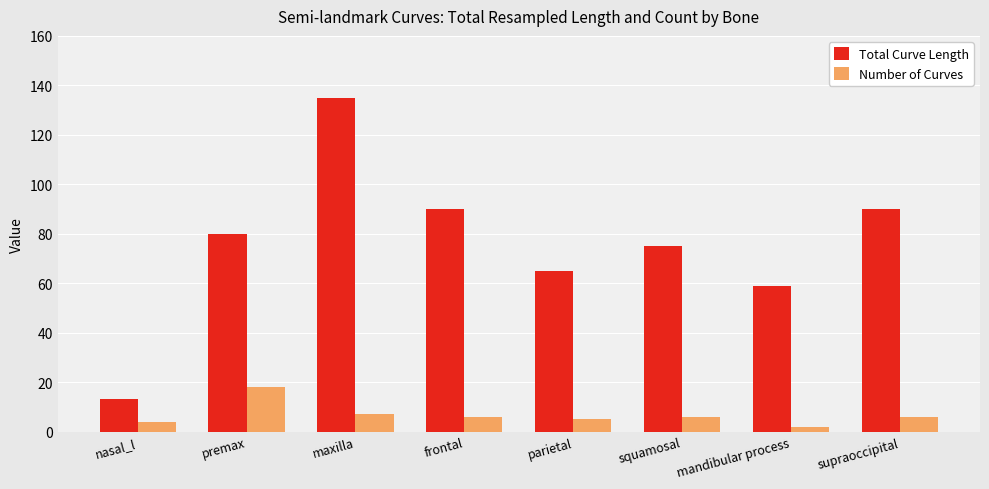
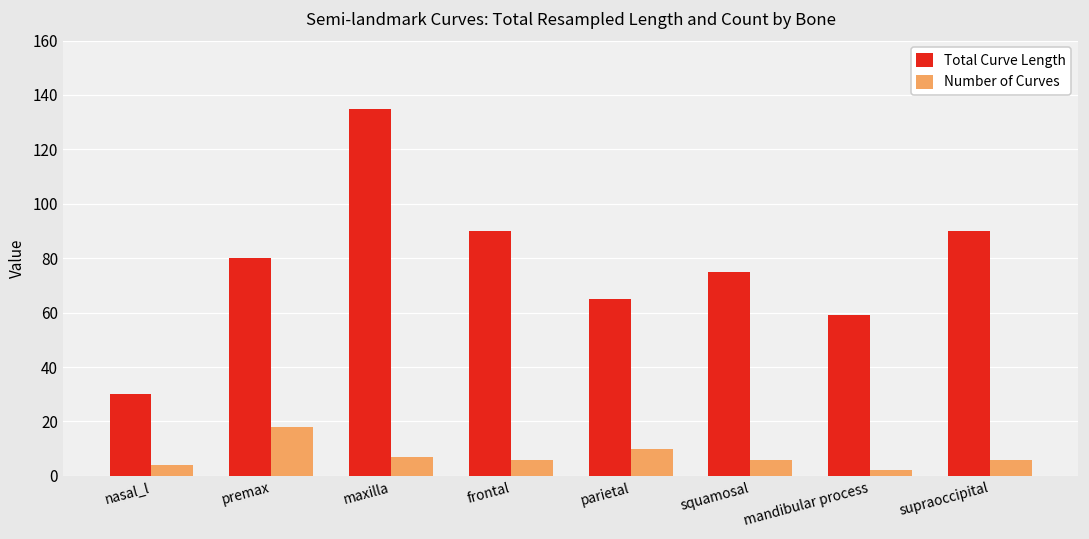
  {
    "Total Curve Length": {
-     "nasal_l": 13,
+     "nasal_l": 30,
      "premax": 80,
      "maxilla": 135,
      "frontal": 90,
      "parietal": 65,
      "squamosal": 75,
      "mandibular process": 59,
      "supraoccipital": 90
    },
    "Number of Curves": {
      "nasal_l": 4,
      "premax": 18,
      "maxilla": 7,
      "frontal": 6,
-     "parietal": 5,
+     "parietal": 10,
      "squamosal": 6,
      "mandibular process": 2,
      "supraoccipital": 6
    }
  }
